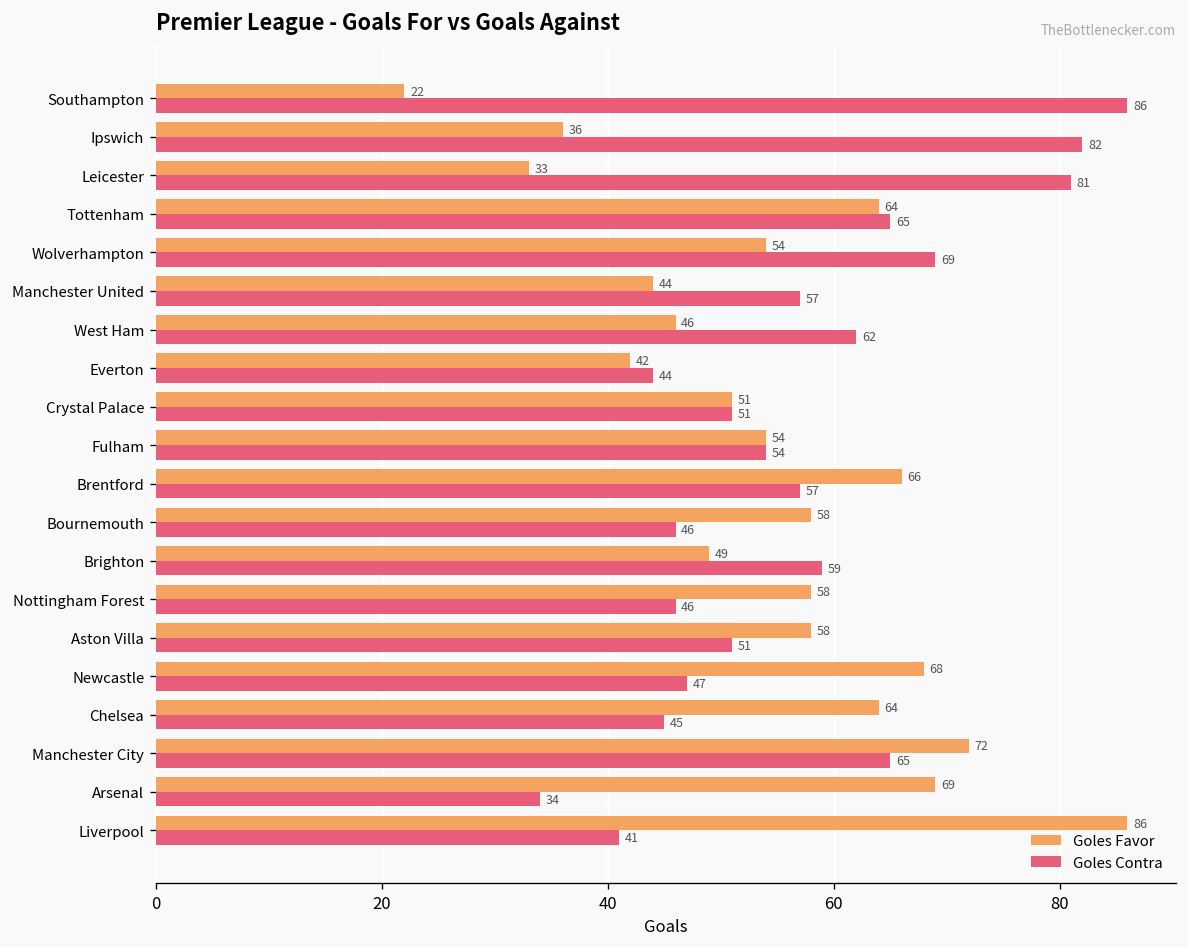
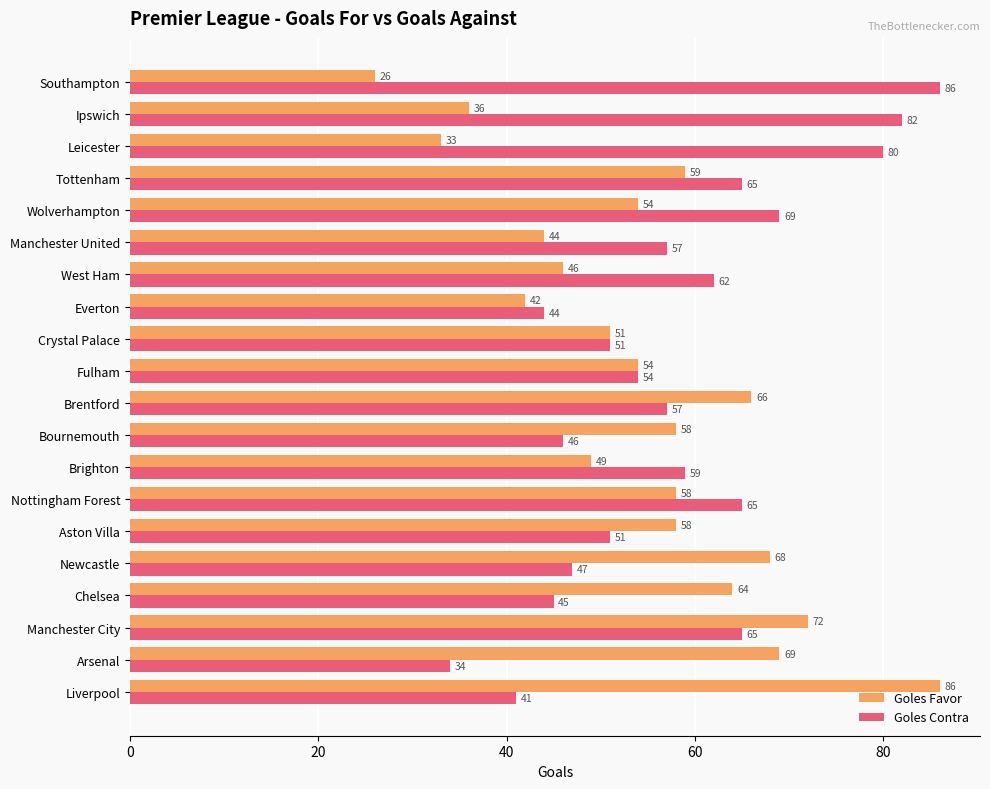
  {
    "Goles Favor": {
-     "Southampton": 22,
+     "Southampton": 26,
      "Ipswich": 36,
      "Leicester": 33,
-     "Tottenham": 64,
+     "Tottenham": 59,
      "Wolverhampton": 54,
      "Manchester United": 44,
      "West Ham": 46,
      "Everton": 42,
      "Crystal Palace": 51,
      "Fulham": 54,
      "Brentford": 66,
      "Bournemouth": 58,
      "Brighton": 49,
      "Nottingham Forest": 58,
      "Aston Villa": 58,
      "Newcastle": 68,
      "Chelsea": 64,
      "Manchester City": 72,
      "Arsenal": 69,
      "Liverpool": 86
    },
    "Goles Contra": {
      "Southampton": 86,
      "Ipswich": 82,
-     "Leicester": 81,
+     "Leicester": 80,
      "Tottenham": 65,
      "Wolverhampton": 69,
      "Manchester United": 57,
      "West Ham": 62,
      "Everton": 44,
      "Crystal Palace": 51,
      "Fulham": 54,
      "Brentford": 57,
      "Bournemouth": 46,
      "Brighton": 59,
-     "Nottingham Forest": 46,
+     "Nottingham Forest": 65,
      "Aston Villa": 51,
      "Newcastle": 47,
      "Chelsea": 45,
      "Manchester City": 65,
      "Arsenal": 34,
      "Liverpool": 41
    }
  }
